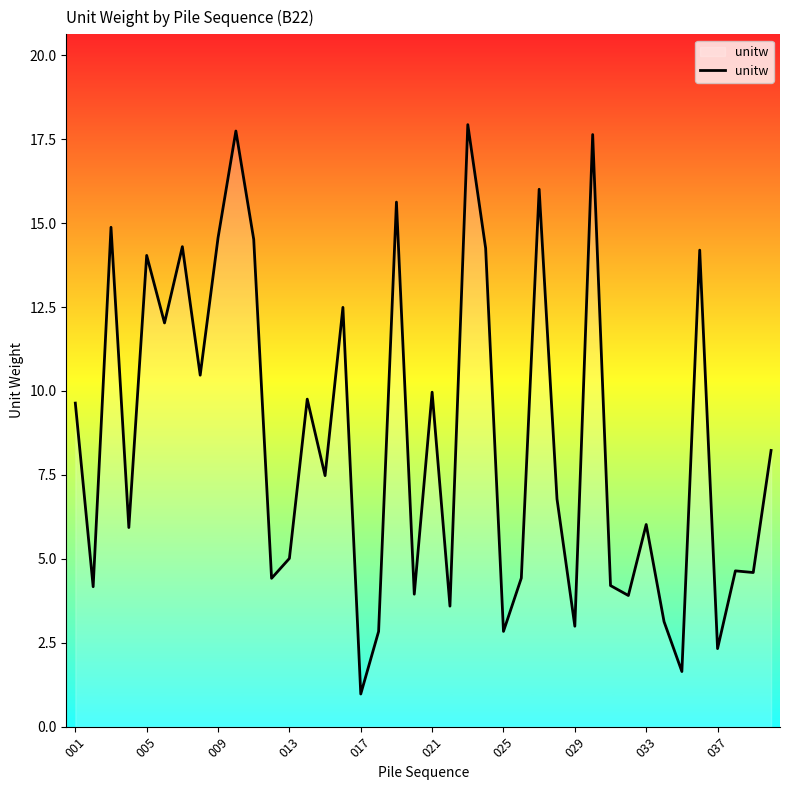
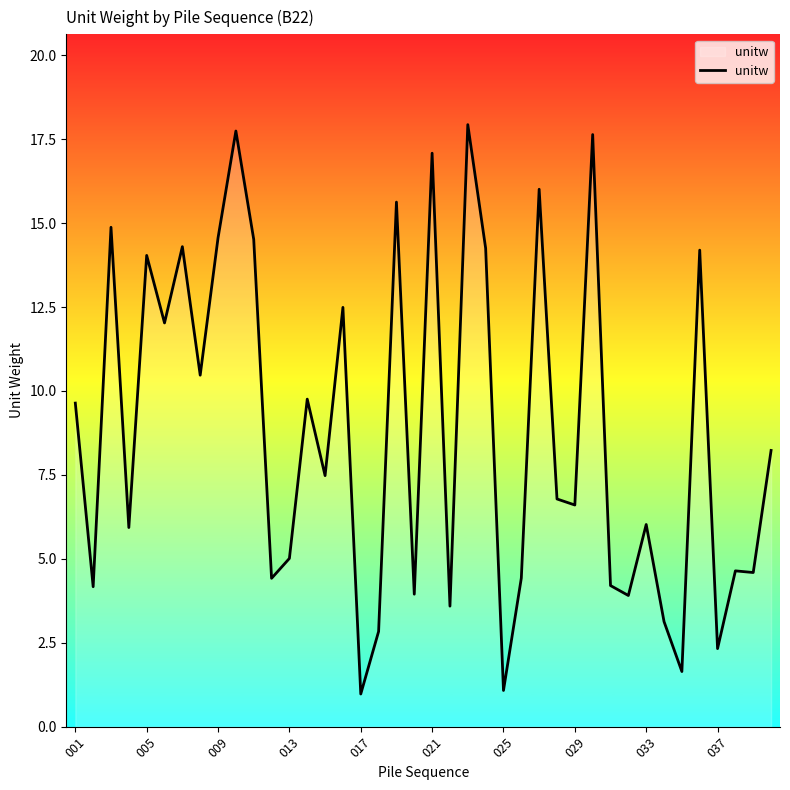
  {
    "001": 9.6,
    "005": 14.0,
    "009": 14.6,
    "013": 5.0,
    "017": 1.0,
-   "021": 10.0,
-   "025": 2.8,
-   "029": 3.0,
+   "021": 17.1,
+   "025": 1.1,
+   "029": 6.6,
    "033": 6.0,
    "037": 2.3
  }
